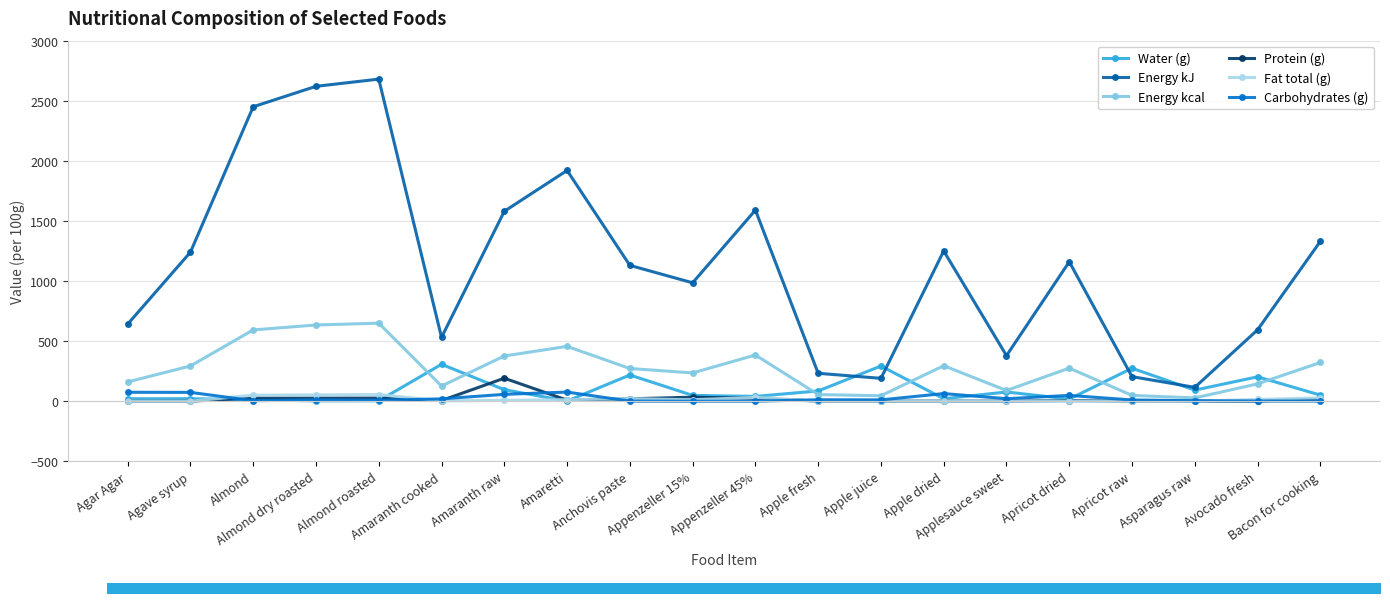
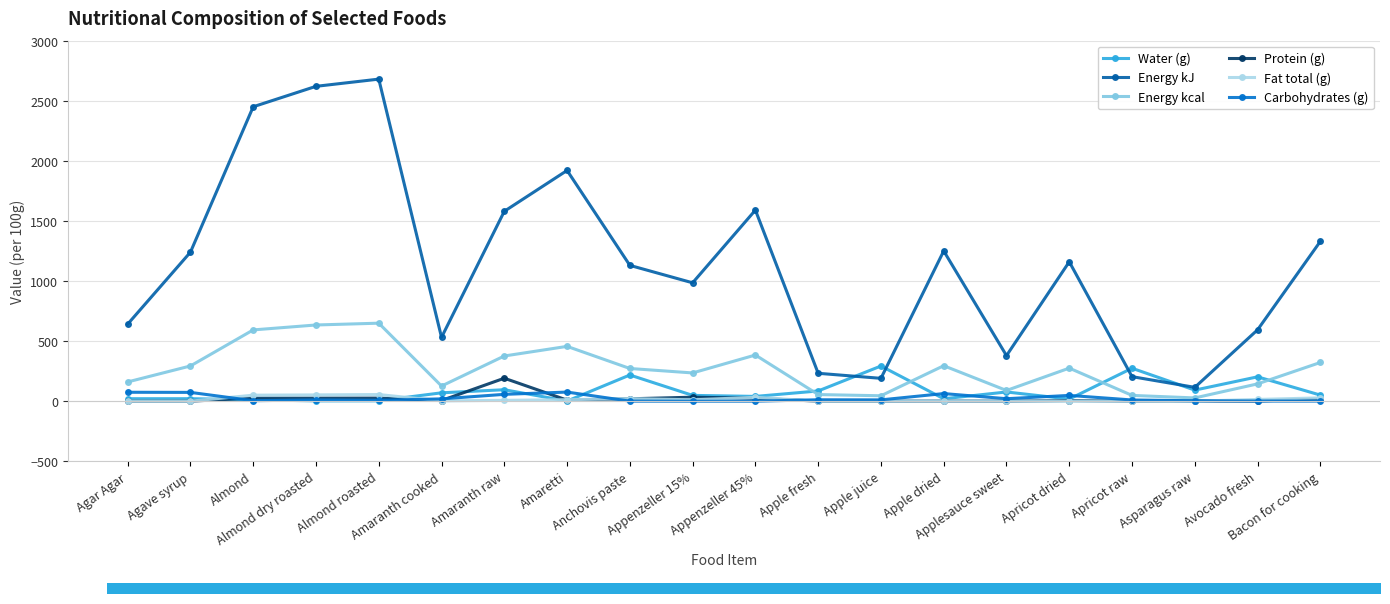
  {
    "Water (g)": {
-     "Amaranth cooked": 310,
+     "Amaranth cooked": 70,
      "Amaranth raw": 100,
      "Anchovis paste": 220,
      "Apple fresh": 90,
      "Apple juice": 290,
      "Apricot raw": 270,
      "Asparagus raw": 90,
      "Avocado fresh": 200,
      "Bacon for cooking": 50
    },
    "Protein (g)": {
      "Amaranth raw": 190
    }
  }
